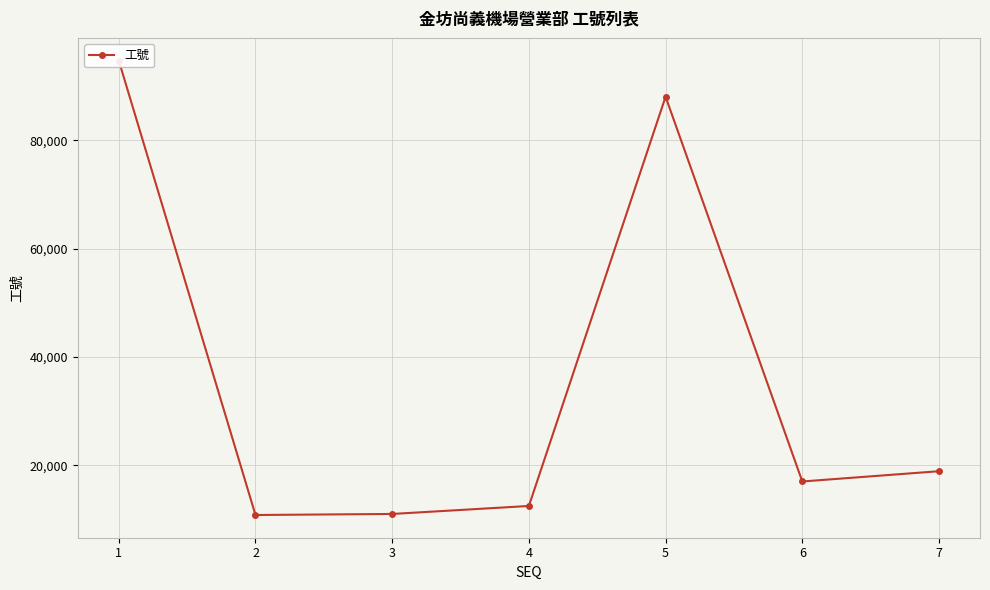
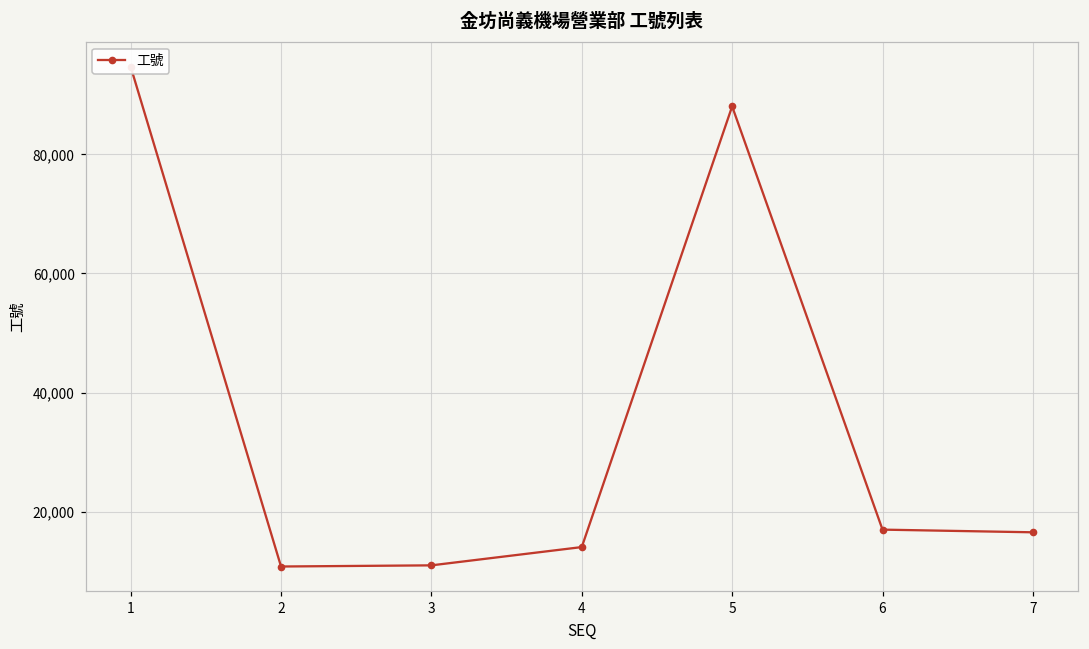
  {
    "2": "11,000",
    "3": "11,000",
-   "4": "12,000",
+   "4": "14,000",
    "5": "88,000",
    "6": "17,000",
-   "7": "19,000"
+   "7": "17,000"
  }
